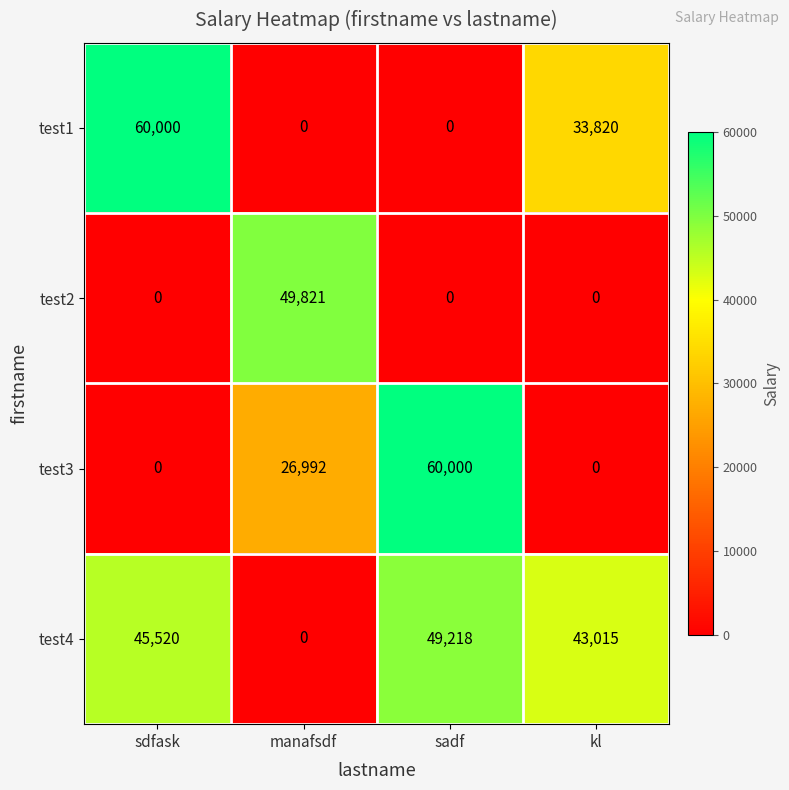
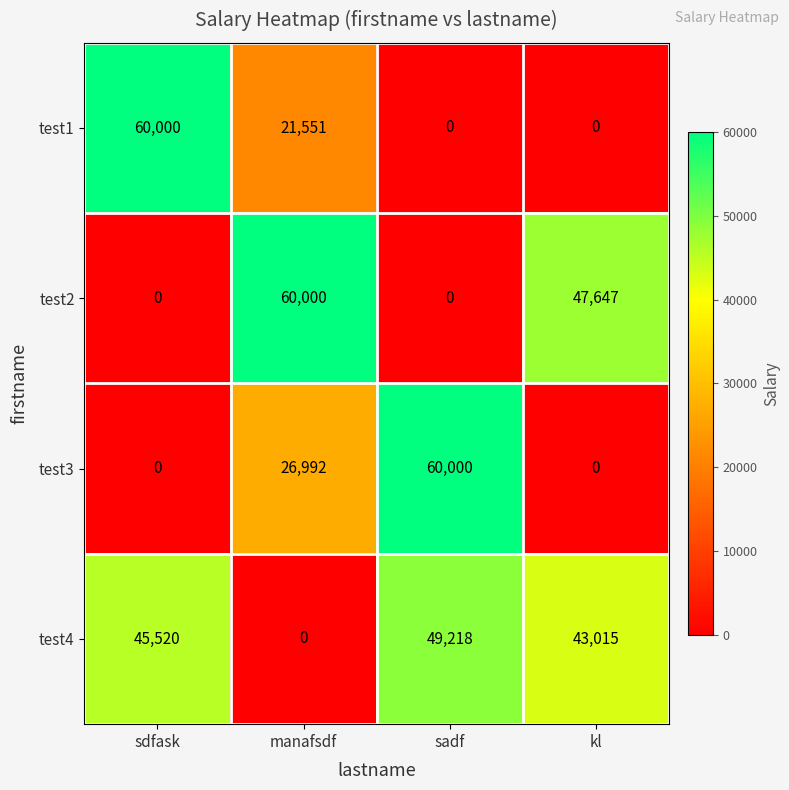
  {
    "test1": {
      "sdfask": "60,000",
-     "manafsdf": "0",
+     "manafsdf": "21,551",
      "sadf": "0",
-     "kl": "33,820"
+     "kl": "0"
    },
    "test2": {
      "sdfask": "0",
-     "manafsdf": "49,821",
+     "manafsdf": "60,000",
      "sadf": "0",
-     "kl": "0"
+     "kl": "47,647"
    },
    "test3": {
      "sdfask": "0",
      "manafsdf": "26,992",
      "sadf": "60,000",
      "kl": "0"
    },
    "test4": {
      "sdfask": "45,520",
      "manafsdf": "0",
      "sadf": "49,218",
      "kl": "43,015"
    }
  }
